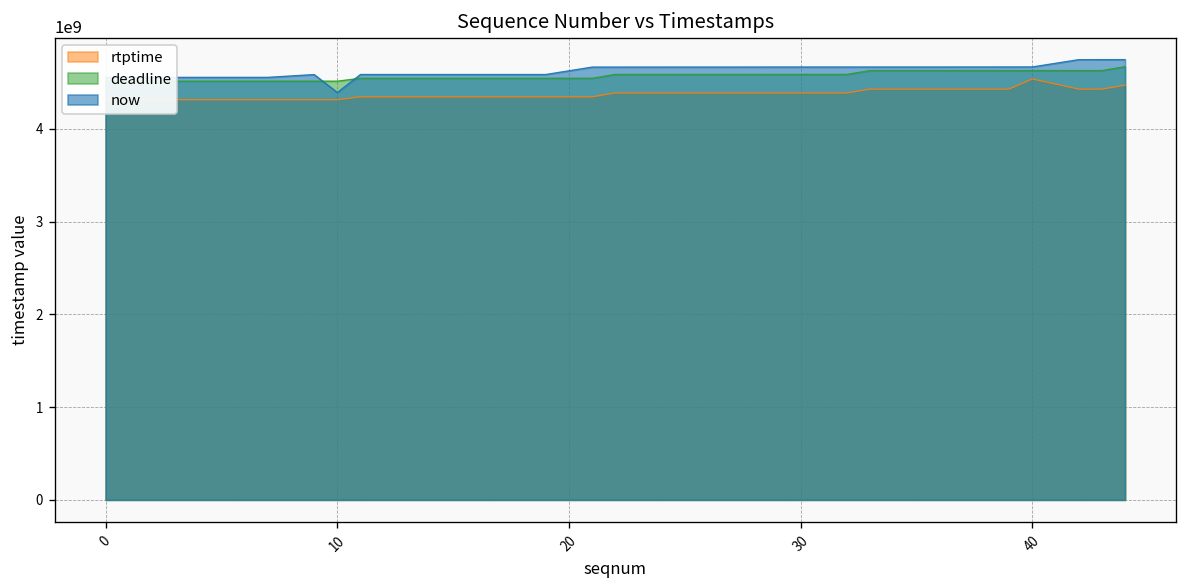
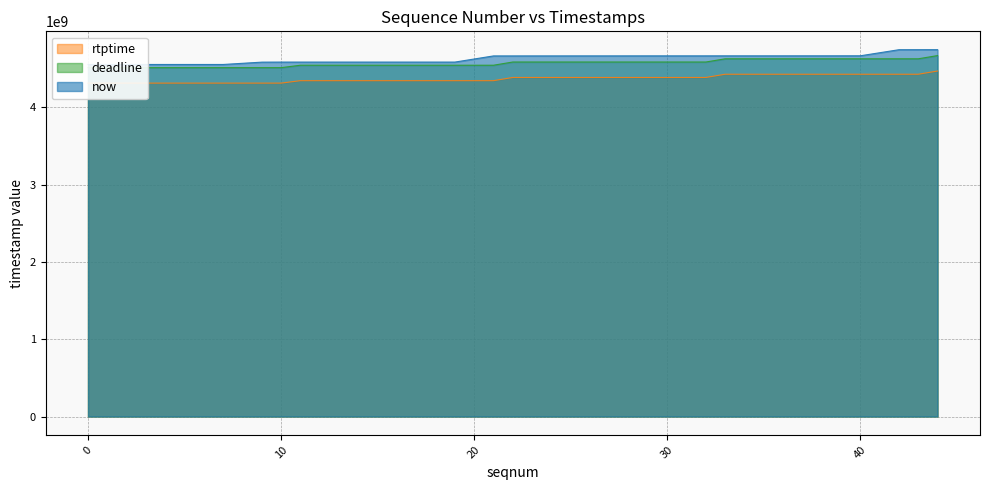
  {
    "rtptime": {
      "10": 4300000000,
-     "40": 4500000000
+     "40": 4400000000
    },
    "deadline": {
      "10": 4500000000,
      "40": 4600000000
    },
    "now": {
-     "10": 4400000000,
+     "10": 4600000000,
      "40": 4700000000
    }
  }
